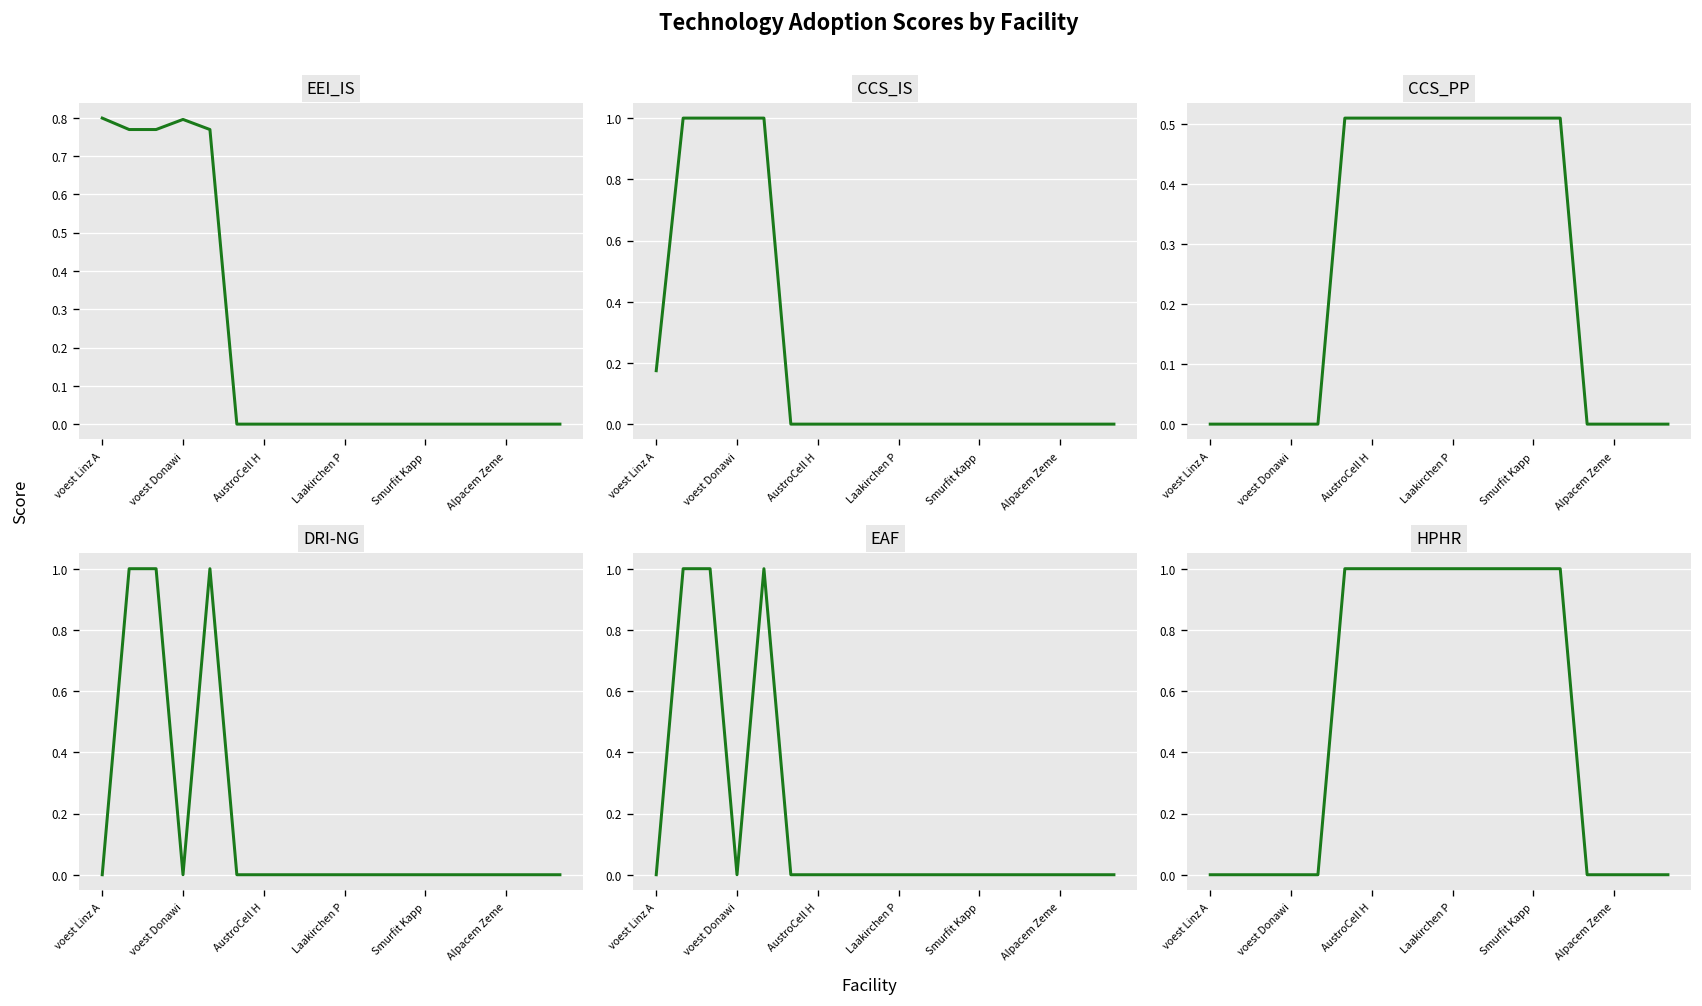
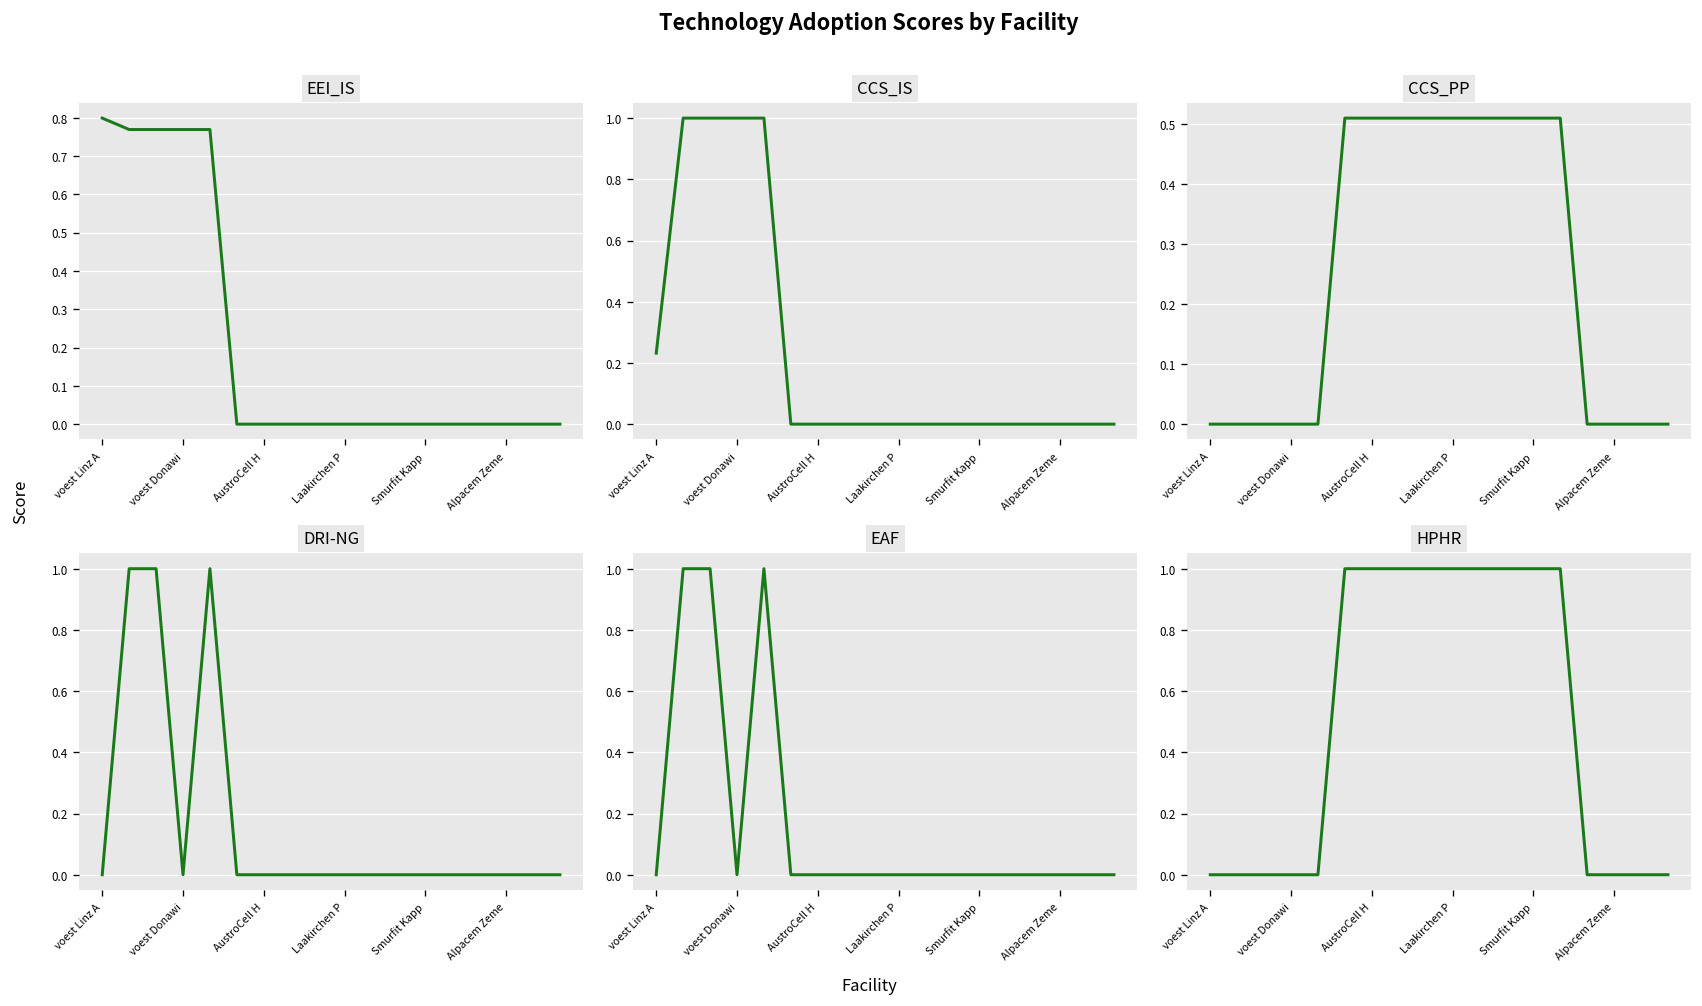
  {
    "EEI_IS": {
      "voest Linz A": 0.80,
-     "voest Donawi": 0.80,
+     "voest Donawi": 0.77,
      "AustroCell H": 0.00,
      "Laakirchen P": 0.00,
      "Smurfit Kapp": 0.00,
      "Alpacem Zeme": 0.00
    },
    "CCS_IS": {
-     "voest Linz A": 0.17,
+     "voest Linz A": 0.23,
      "voest Donawi": 1.00,
      "AustroCell H": 0.00,
      "Laakirchen P": 0.00,
      "Smurfit Kapp": 0.00,
      "Alpacem Zeme": 0.00
    },
    "CCS_PP": {
      "voest Linz A": 0.00,
      "voest Donawi": 0.00,
      "AustroCell H": 0.51,
      "Laakirchen P": 0.51,
      "Smurfit Kapp": 0.51,
      "Alpacem Zeme": 0.00
    },
    "DRI-NG": {
      "voest Linz A": 0.00,
      "voest Donawi": 0.00,
      "AustroCell H": 0.00,
      "Laakirchen P": 0.00,
      "Smurfit Kapp": 0.00,
      "Alpacem Zeme": 0.00
    },
    "EAF": {
      "voest Linz A": 0.00,
      "voest Donawi": 0.00,
      "AustroCell H": 0.00,
      "Laakirchen P": 0.00,
      "Smurfit Kapp": 0.00,
      "Alpacem Zeme": 0.00
    },
    "HPHR": {
      "voest Linz A": 0.00,
      "voest Donawi": 0.00,
      "AustroCell H": 1.00,
      "Laakirchen P": 1.00,
      "Smurfit Kapp": 1.00,
      "Alpacem Zeme": 0.00
    }
  }
